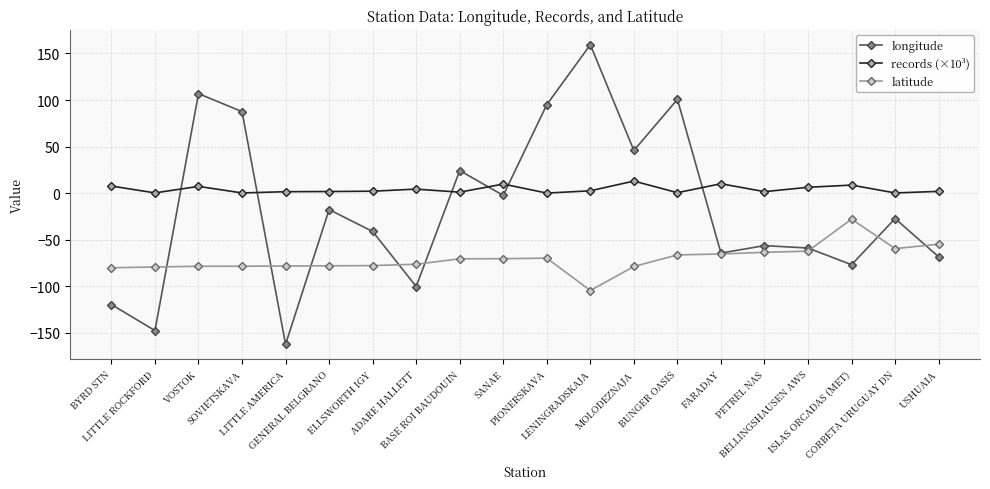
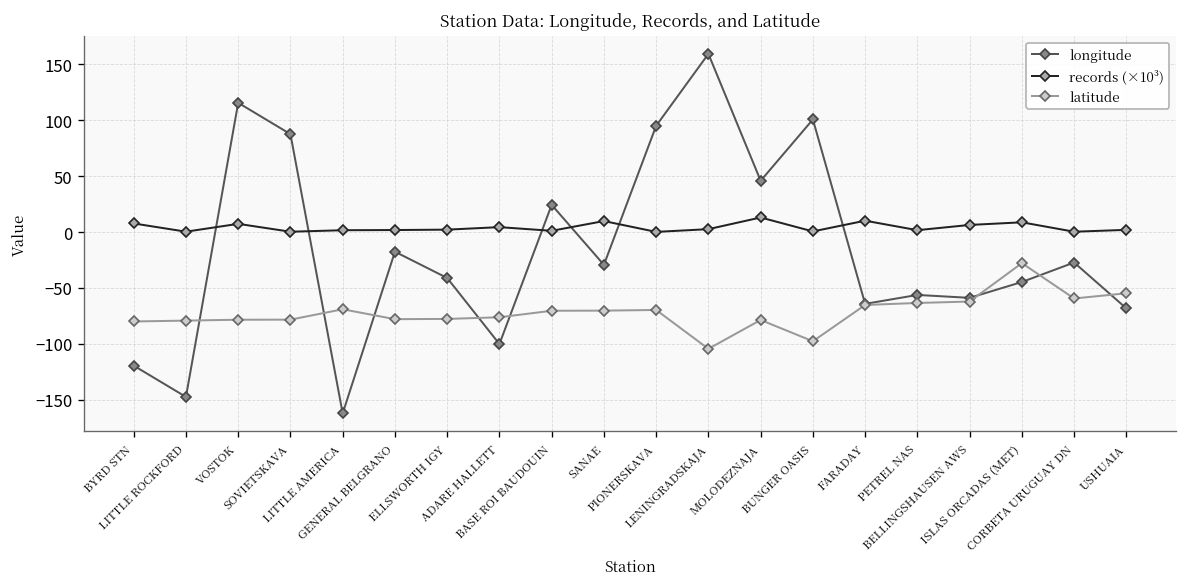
  {
    "longitude": {
      "BYRD STN": -120,
      "LITTLE ROCKFORD": -150,
-     "VOSTOK": 110,
+     "VOSTOK": 120,
      "SOVIETSKAVA": 90,
      "LITTLE AMERICA": -160,
      "GENERAL BELGRANO": -20,
      "ELLSWORTH IGY": -40,
      "ADARE HALLETT": -100,
      "BASE ROI BAUDOUIN": 20,
-     "SANAE": 0,
+     "SANAE": -30,
      "PIONERSKAVA": 100,
      "LENINGRADSKAJA": 160,
      "MOLODEZNAJA": 50,
      "BUNGER OASIS": 100,
      "PETREL NAS": -60,
      "BELLINGSHAUSEN AWS": -60,
-     "ISLAS ORCADAS (MET)": -80,
+     "ISLAS ORCADAS (MET)": -40,
      "CORBETA URUGUAY DN": -30,
      "USHUAIA": -70
    },
    "records (×10³)": {
      "BYRD STN": 10,
      "LITTLE ROCKFORD": 0,
      "VOSTOK": 10,
      "SOVIETSKAVA": 0,
      "LITTLE AMERICA": 0,
      "GENERAL BELGRANO": 0,
      "ELLSWORTH IGY": 0,
      "ADARE HALLETT": 0,
      "BASE ROI BAUDOUIN": 0,
      "SANAE": 10,
      "PIONERSKAVA": 0,
      "LENINGRADSKAJA": 0,
      "MOLODEZNAJA": 10,
      "BUNGER OASIS": 0,
      "FARADAY": 10,
      "PETREL NAS": 0,
      "BELLINGSHAUSEN AWS": 10,
      "ISLAS ORCADAS (MET)": 10,
      "CORBETA URUGUAY DN": 0,
      "USHUAIA": 0
    },
    "latitude": {
      "BYRD STN": -80,
      "LITTLE ROCKFORD": -80,
      "VOSTOK": -80,
      "SOVIETSKAVA": -80,
-     "LITTLE AMERICA": -80,
+     "LITTLE AMERICA": -70,
      "GENERAL BELGRANO": -80,
      "ELLSWORTH IGY": -80,
      "ADARE HALLETT": -80,
      "BASE ROI BAUDOUIN": -70,
      "SANAE": -70,
      "PIONERSKAVA": -70,
      "LENINGRADSKAJA": -100,
      "MOLODEZNAJA": -80,
-     "BUNGER OASIS": -70,
+     "BUNGER OASIS": -100,
      "PETREL NAS": -60,
      "BELLINGSHAUSEN AWS": -60,
      "ISLAS ORCADAS (MET)": -30,
      "CORBETA URUGUAY DN": -60,
      "USHUAIA": -50
    }
  }
